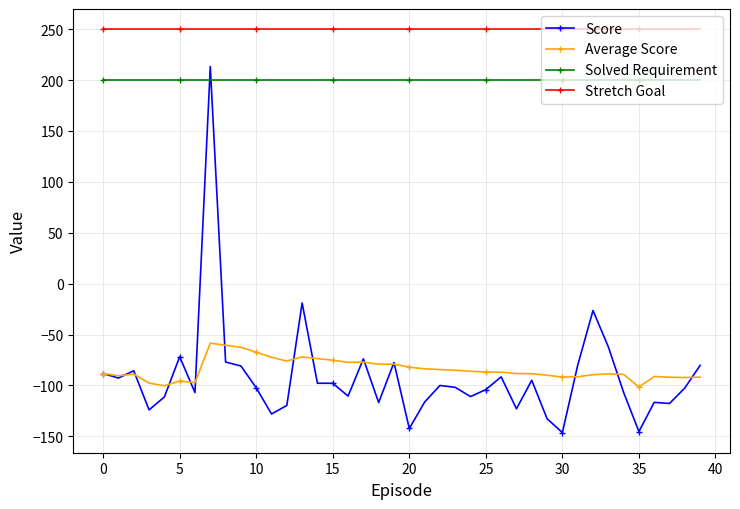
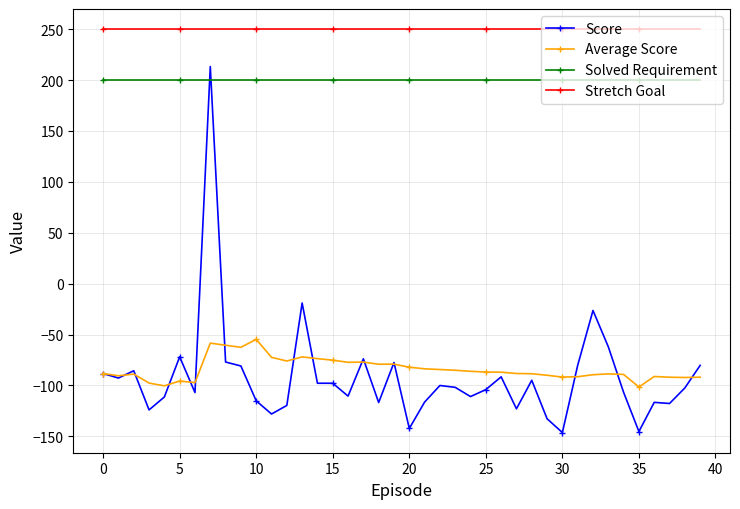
  {
    "Score": {
      "5": -72,
-     "10": -102,
+     "10": -115,
      "15": -98,
      "20": -142,
      "25": -104,
      "30": -146,
      "35": -145
    },
    "Average Score": {
      "5": -96,
-     "10": -67,
+     "10": -55,
      "15": -75,
      "20": -82,
      "25": -87,
      "30": -92,
      "35": -102
    },
    "Solved Requirement": {
      "0": 200,
      "5": 200,
      "10": 200,
      "15": 200,
      "20": 200,
      "25": 200
    },
    "Stretch Goal": {
      "0": 250,
      "5": 250,
      "10": 250,
      "15": 250,
      "20": 250,
      "25": 250
    }
  }
